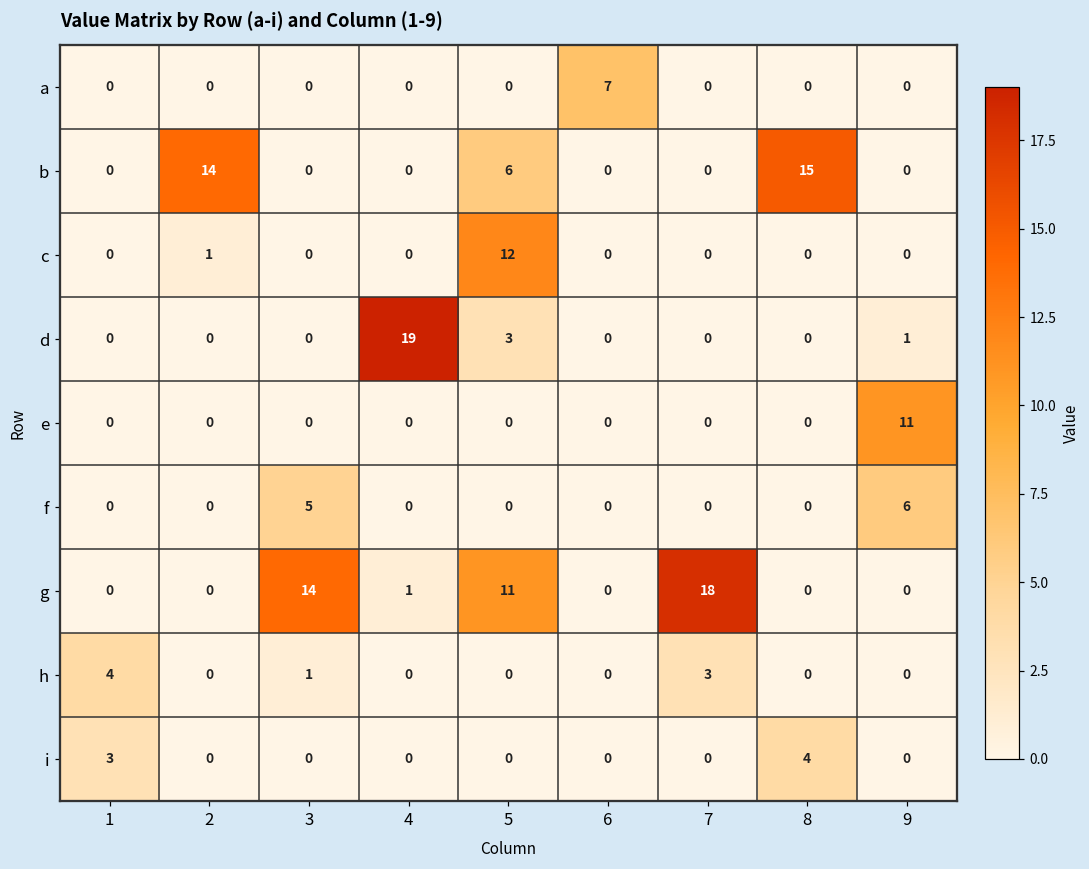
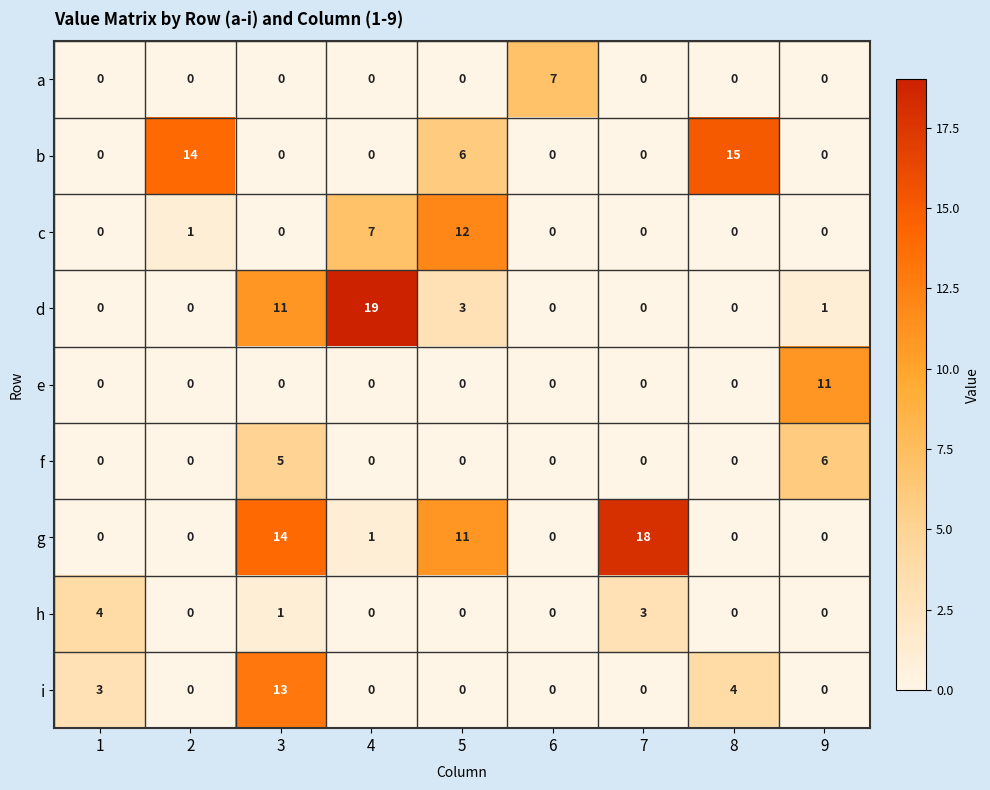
  {
    "a": {
      "1": 0,
      "2": 0,
      "3": 0,
      "4": 0,
      "5": 0,
      "6": 7,
      "7": 0,
      "8": 0,
      "9": 0
    },
    "b": {
      "1": 0,
      "2": 14,
      "3": 0,
      "4": 0,
      "5": 6,
      "6": 0,
      "7": 0,
      "8": 15,
      "9": 0
    },
    "c": {
      "1": 0,
      "2": 1,
      "3": 0,
-     "4": 0,
+     "4": 7,
      "5": 12,
      "6": 0,
      "7": 0,
      "8": 0,
      "9": 0
    },
    "d": {
      "1": 0,
      "2": 0,
-     "3": 0,
+     "3": 11,
      "4": 19,
      "5": 3,
      "6": 0,
      "7": 0,
      "8": 0,
      "9": 1
    },
    "e": {
      "1": 0,
      "2": 0,
      "3": 0,
      "4": 0,
      "5": 0,
      "6": 0,
      "7": 0,
      "8": 0,
      "9": 11
    },
    "f": {
      "1": 0,
      "2": 0,
      "3": 5,
      "4": 0,
      "5": 0,
      "6": 0,
      "7": 0,
      "8": 0,
      "9": 6
    },
    "g": {
      "1": 0,
      "2": 0,
      "3": 14,
      "4": 1,
      "5": 11,
      "6": 0,
      "7": 18,
      "8": 0,
      "9": 0
    },
    "h": {
      "1": 4,
      "2": 0,
      "3": 1,
      "4": 0,
      "5": 0,
      "6": 0,
      "7": 3,
      "8": 0,
      "9": 0
    },
    "i": {
      "1": 3,
      "2": 0,
-     "3": 0,
+     "3": 13,
      "4": 0,
      "5": 0,
      "6": 0,
      "7": 0,
      "8": 4,
      "9": 0
    }
  }
